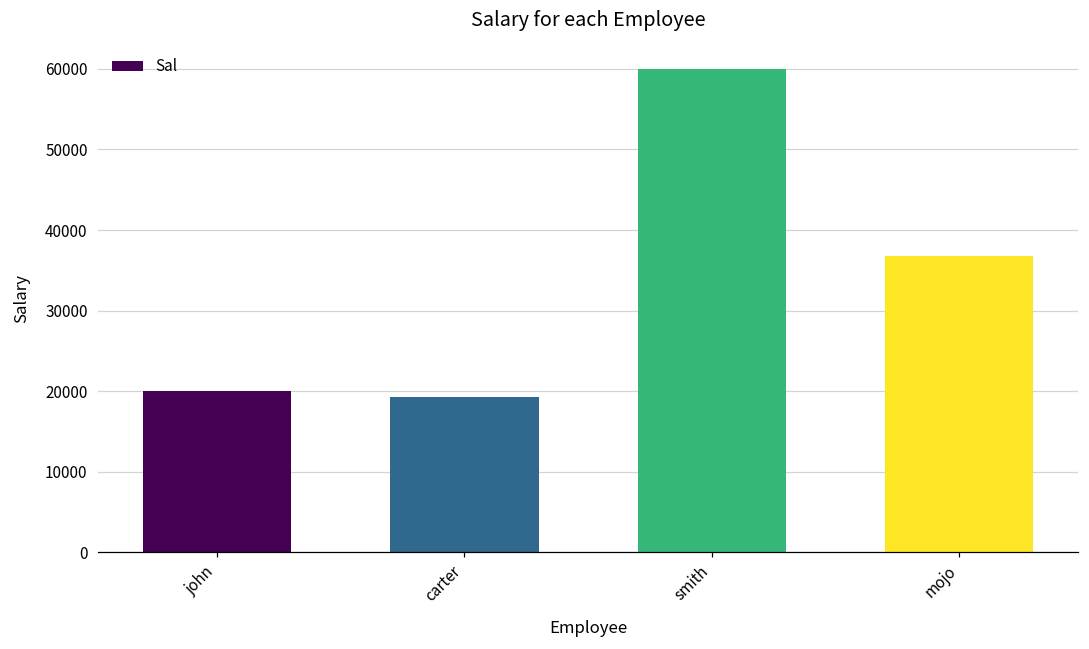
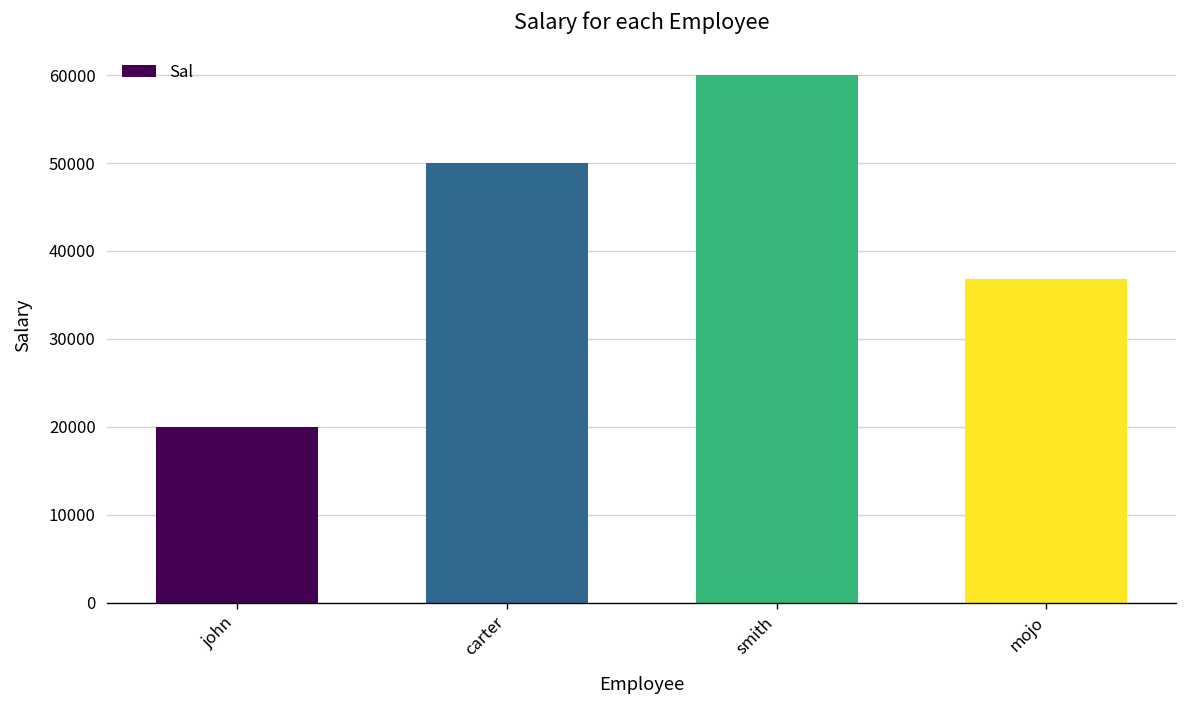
  {
    "john": 20000,
-   "carter": 19000,
+   "carter": 50000,
    "smith": 60000,
    "mojo": 37000
  }
